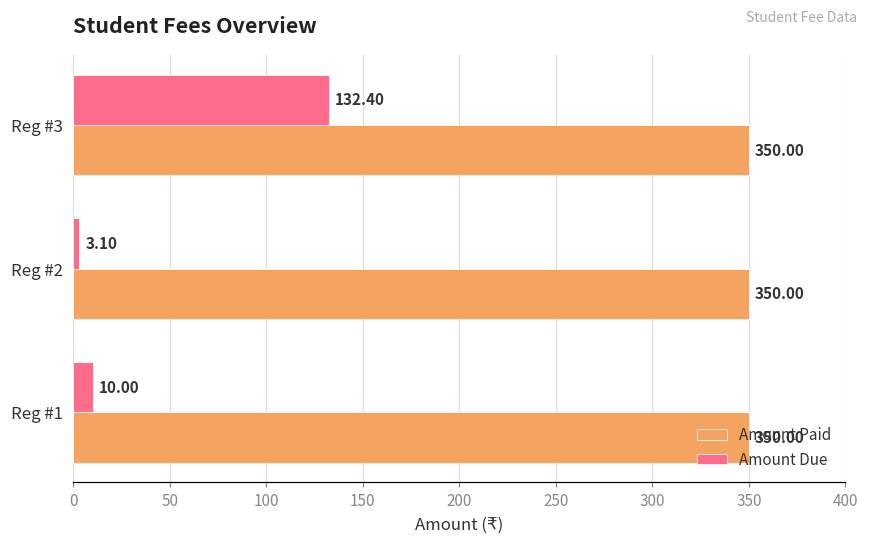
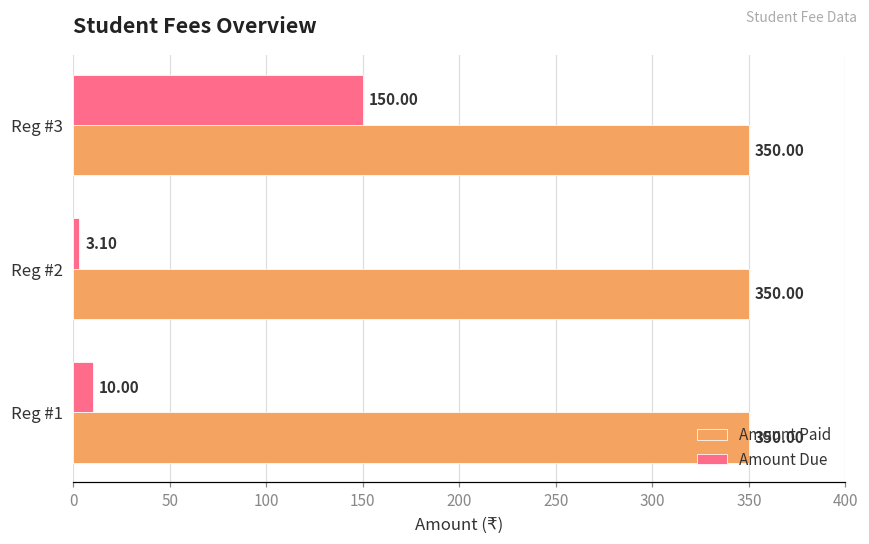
  {
    "Amount Paid": {
      "Reg #3": 350.00,
      "Reg #2": 350.00,
      "Reg #1": 350.00
    },
    "Amount Due": {
-     "Reg #3": 132.40,
+     "Reg #3": 150.00,
      "Reg #2": 3.10,
      "Reg #1": 10.00
    }
  }
